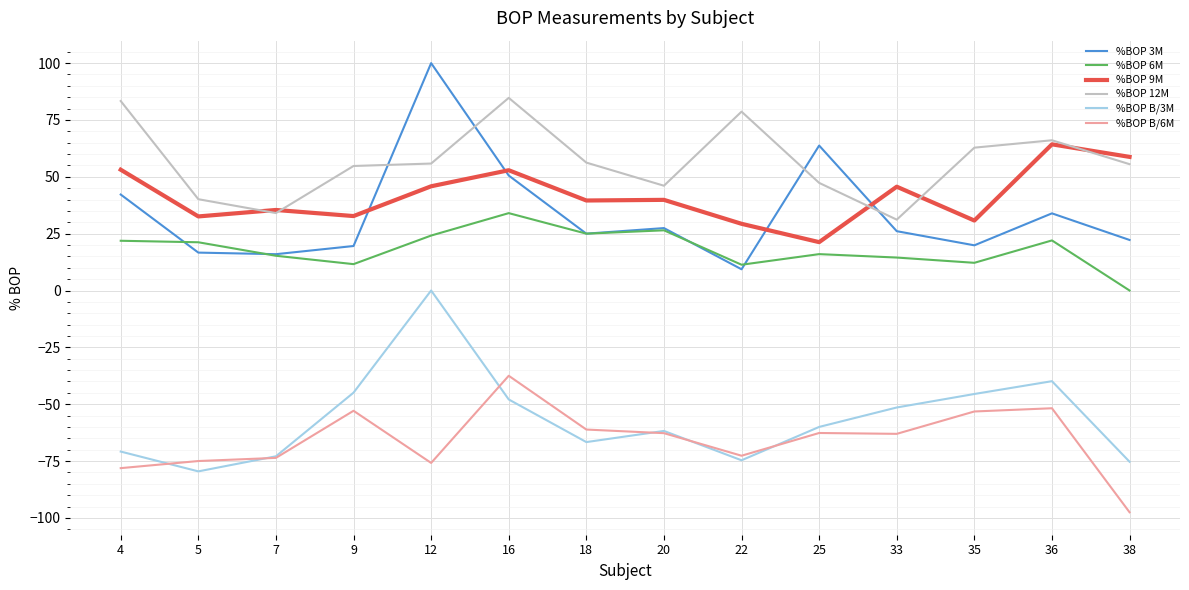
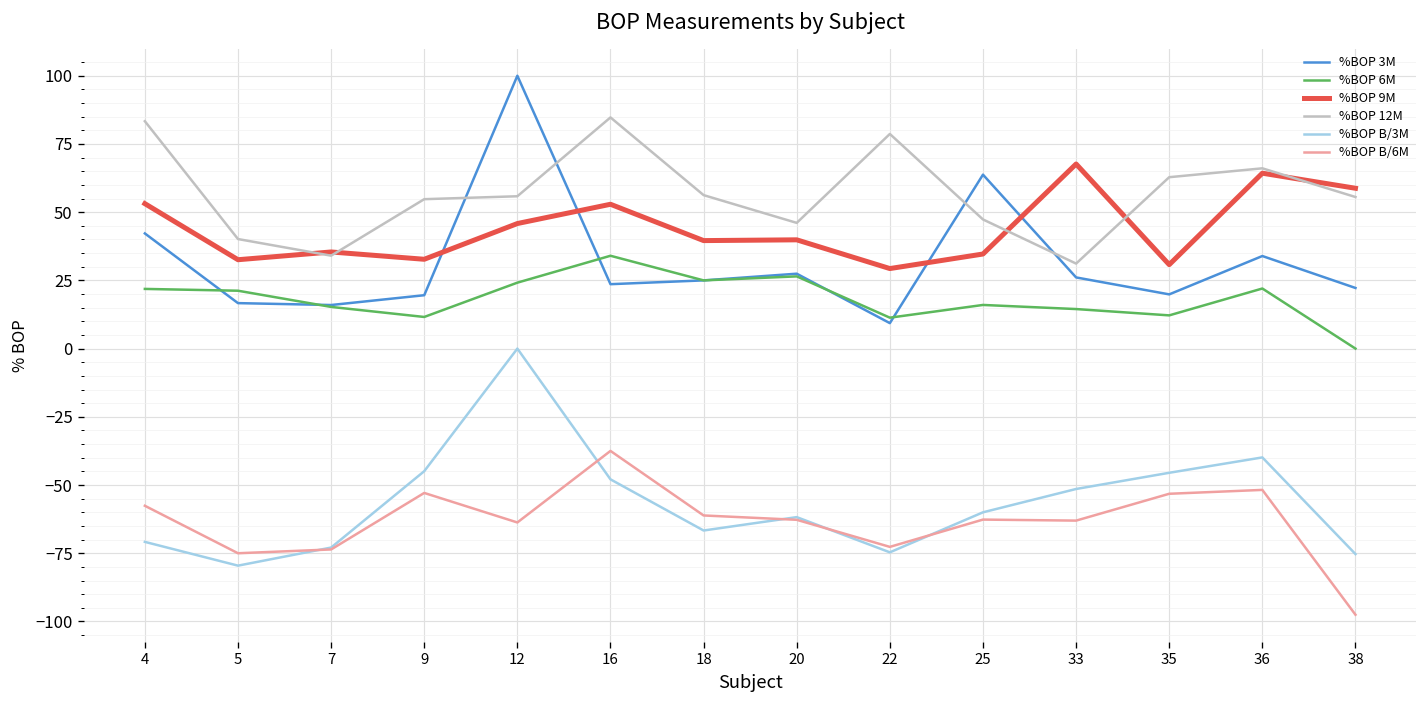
  {
    "%BOP 3M": {
      "4": 42,
      "5": 17,
      "9": 20,
      "12": 100,
-     "16": 51,
+     "16": 24,
      "22": 9,
      "25": 64,
      "33": 26,
      "35": 20,
      "36": 34,
      "38": 22
    },
    "%BOP 6M": {
      "4": 22,
      "5": 21,
      "9": 12,
      "12": 24,
      "16": 34,
      "22": 11,
      "25": 16,
      "33": 14,
      "35": 12,
      "36": 22,
      "38": 0
    },
    "%BOP 9M": {
      "4": 53,
      "5": 33,
      "7": 35,
      "9": 33,
      "12": 46,
      "16": 53,
      "18": 40,
      "20": 40,
      "22": 29,
-     "25": 21,
-     "33": 46,
+     "25": 35,
+     "33": 68,
      "35": 31,
      "36": 64,
      "38": 59
    },
    "%BOP B/6M": {
-     "4": -78,
+     "4": -58,
      "5": -75,
      "9": -53,
-     "12": -76,
+     "12": -64,
      "16": -38,
      "18": -61,
      "22": -73,
      "25": -63,
      "33": -63,
      "35": -53,
      "36": -52,
      "38": -98
    }
  }
